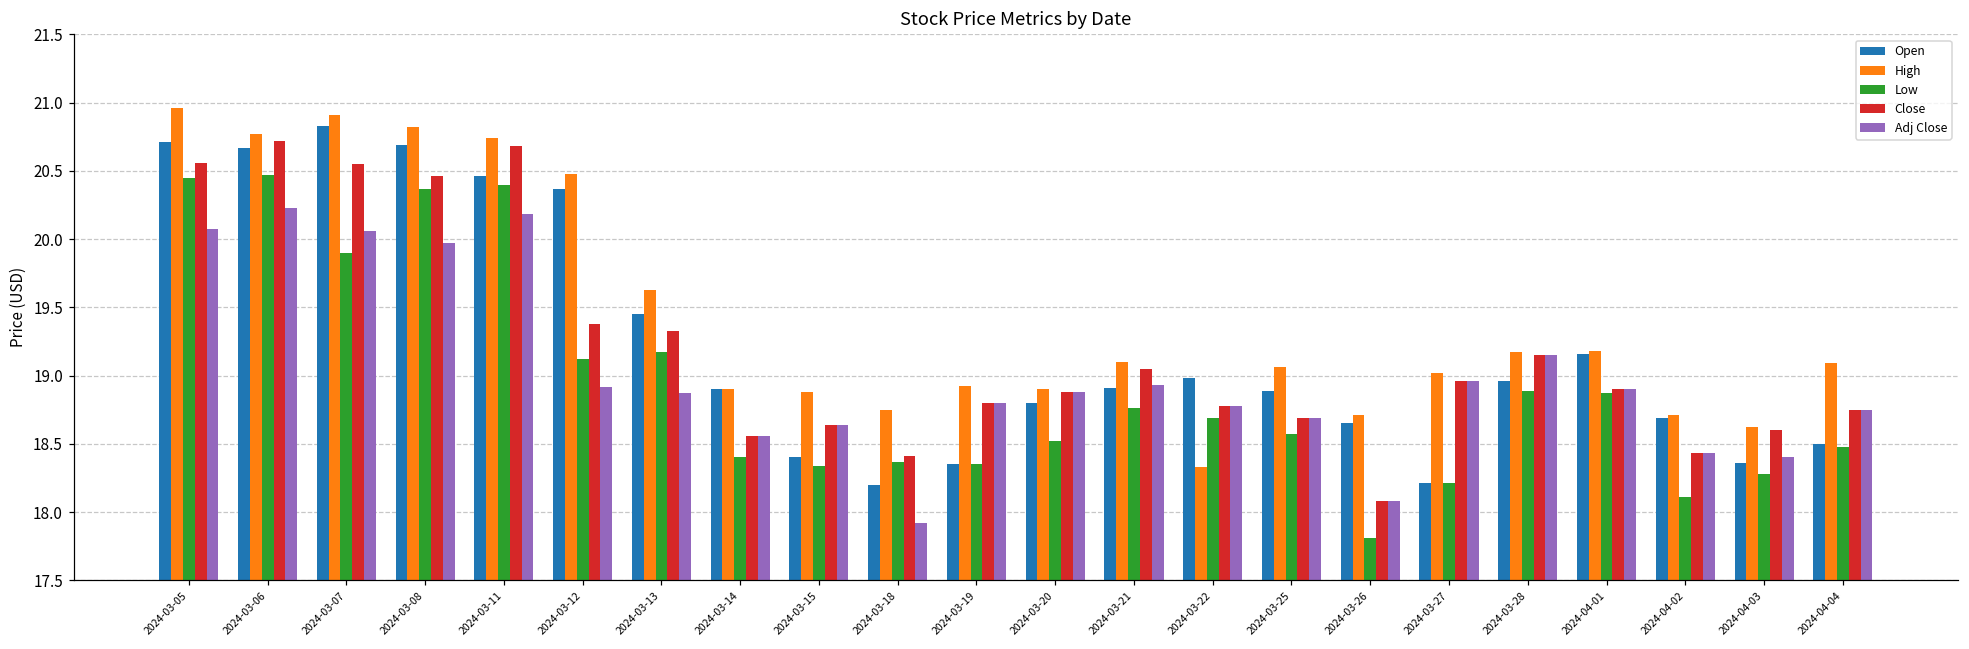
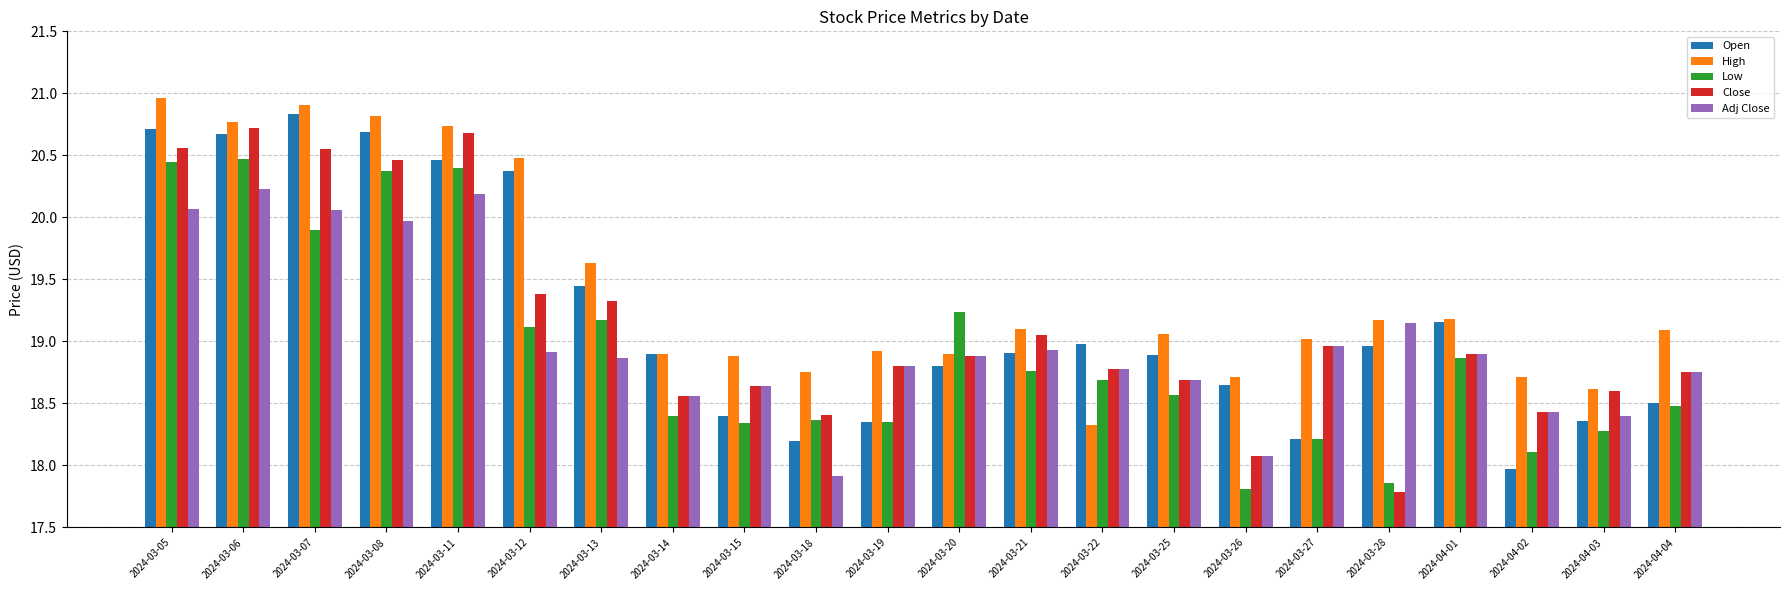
  {
    "Open": {
      "2024-03-05": 20.71,
      "2024-03-06": 20.67,
      "2024-03-07": 20.83,
      "2024-03-08": 20.69,
      "2024-03-11": 20.46,
      "2024-03-12": 20.37,
      "2024-03-13": 19.45,
      "2024-03-14": 18.90,
      "2024-03-15": 18.40,
      "2024-03-18": 18.20,
      "2024-03-19": 18.35,
      "2024-03-20": 18.80,
      "2024-03-21": 18.91,
      "2024-03-22": 18.98,
      "2024-03-25": 18.89,
      "2024-03-26": 18.65,
      "2024-03-27": 18.21,
      "2024-03-28": 18.96,
      "2024-04-01": 19.16,
-     "2024-04-02": 18.69,
+     "2024-04-02": 17.97,
      "2024-04-03": 18.36,
      "2024-04-04": 18.50
    },
    "High": {
      "2024-03-05": 20.96,
      "2024-03-06": 20.77,
      "2024-03-07": 20.91,
      "2024-03-08": 20.82,
      "2024-03-11": 20.74,
      "2024-03-12": 20.48,
      "2024-03-13": 19.63,
      "2024-03-14": 18.90,
      "2024-03-15": 18.88,
      "2024-03-18": 18.75,
      "2024-03-19": 18.92,
      "2024-03-20": 18.90,
      "2024-03-21": 19.10,
      "2024-03-22": 18.33,
      "2024-03-25": 19.06,
      "2024-03-26": 18.71,
      "2024-03-27": 19.02,
      "2024-03-28": 19.17,
      "2024-04-01": 19.18,
      "2024-04-02": 18.71,
      "2024-04-03": 18.62,
      "2024-04-04": 19.09
    },
    "Low": {
      "2024-03-05": 20.45,
      "2024-03-06": 20.47,
      "2024-03-07": 19.90,
      "2024-03-08": 20.37,
      "2024-03-11": 20.40,
      "2024-03-12": 19.12,
      "2024-03-13": 19.17,
      "2024-03-14": 18.40,
      "2024-03-15": 18.34,
      "2024-03-18": 18.37,
      "2024-03-19": 18.35,
-     "2024-03-20": 18.52,
+     "2024-03-20": 19.24,
      "2024-03-21": 18.76,
      "2024-03-22": 18.69,
      "2024-03-25": 18.57,
      "2024-03-26": 17.81,
      "2024-03-27": 18.21,
-     "2024-03-28": 18.89,
+     "2024-03-28": 17.86,
      "2024-04-01": 18.87,
      "2024-04-02": 18.11,
      "2024-04-03": 18.28,
      "2024-04-04": 18.48
    },
    "Close": {
      "2024-03-05": 20.56,
      "2024-03-06": 20.72,
      "2024-03-07": 20.55,
      "2024-03-08": 20.46,
      "2024-03-11": 20.68,
      "2024-03-12": 19.38,
      "2024-03-13": 19.33,
      "2024-03-14": 18.56,
      "2024-03-15": 18.64,
      "2024-03-18": 18.41,
      "2024-03-19": 18.80,
      "2024-03-20": 18.88,
      "2024-03-21": 19.05,
      "2024-03-22": 18.78,
      "2024-03-25": 18.69,
      "2024-03-26": 18.08,
      "2024-03-27": 18.96,
-     "2024-03-28": 19.15,
+     "2024-03-28": 17.79,
      "2024-04-01": 18.90,
      "2024-04-02": 18.43,
      "2024-04-03": 18.60,
      "2024-04-04": 18.75
    },
    "Adj Close": {
      "2024-03-05": 20.07,
      "2024-03-06": 20.23,
      "2024-03-07": 20.06,
      "2024-03-08": 19.97,
      "2024-03-11": 20.19,
      "2024-03-12": 18.92,
      "2024-03-13": 18.87,
      "2024-03-14": 18.56,
      "2024-03-15": 18.64,
      "2024-03-18": 17.92,
      "2024-03-19": 18.80,
      "2024-03-20": 18.88,
      "2024-03-21": 18.93,
      "2024-03-22": 18.78,
      "2024-03-25": 18.69,
      "2024-03-26": 18.08,
      "2024-03-27": 18.96,
      "2024-03-28": 19.15,
      "2024-04-01": 18.90,
      "2024-04-02": 18.43,
      "2024-04-03": 18.40,
      "2024-04-04": 18.75
    }
  }
